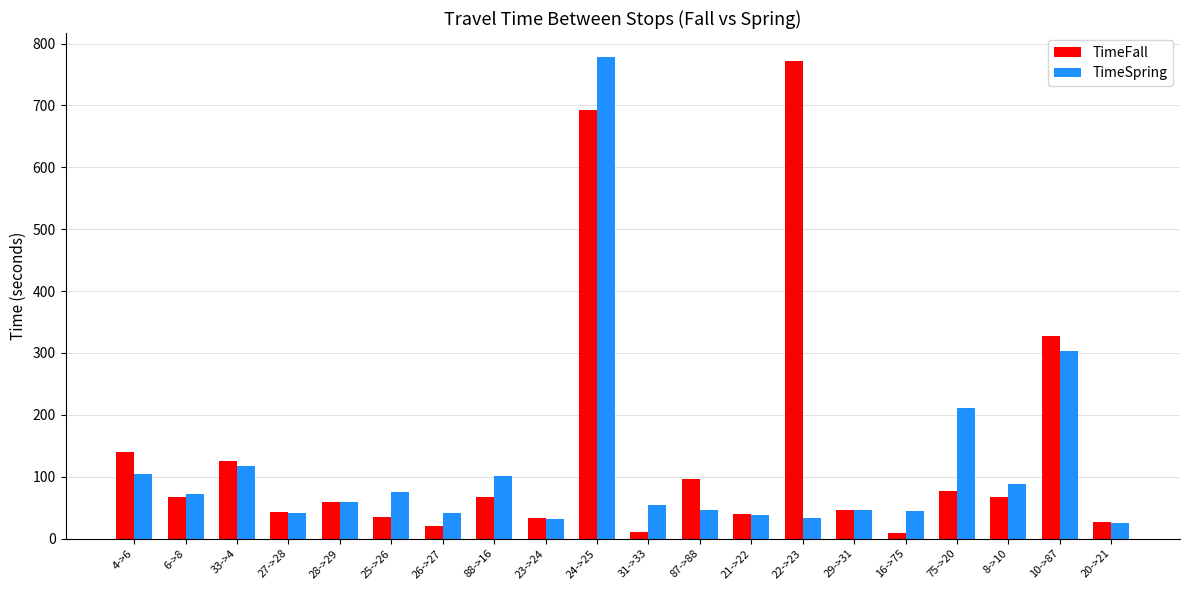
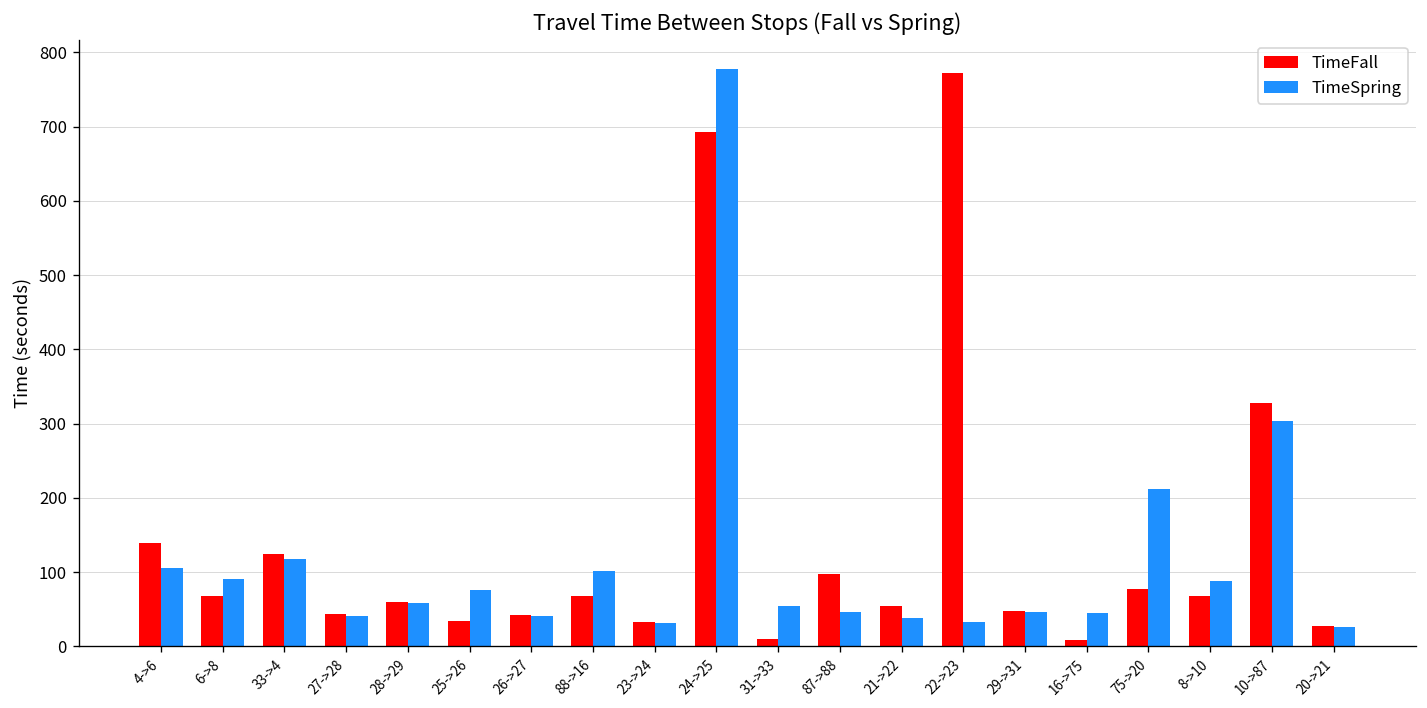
  {
    "TimeFall": {
      "4->6": 140,
      "6->8": 70,
      "33->4": 120,
      "27->28": 40,
      "28->29": 60,
      "25->26": 30,
-     "26->27": 20,
+     "26->27": 40,
      "88->16": 70,
      "23->24": 30,
      "24->25": 690,
      "31->33": 10,
      "87->88": 100,
-     "21->22": 40,
+     "21->22": 50,
      "22->23": 770,
      "29->31": 50,
      "16->75": 10,
      "75->20": 80,
      "8->10": 70,
      "10->87": 330,
      "20->21": 30
    },
    "TimeSpring": {
      "4->6": 110,
-     "6->8": 70,
+     "6->8": 90,
      "33->4": 120,
      "27->28": 40,
      "28->29": 60,
      "25->26": 80,
      "26->27": 40,
      "88->16": 100,
      "23->24": 30,
      "24->25": 780,
      "31->33": 50,
      "87->88": 50,
      "21->22": 40,
      "22->23": 30,
      "29->31": 50,
      "16->75": 40,
      "75->20": 210,
      "8->10": 90,
      "10->87": 300,
      "20->21": 30
    }
  }
